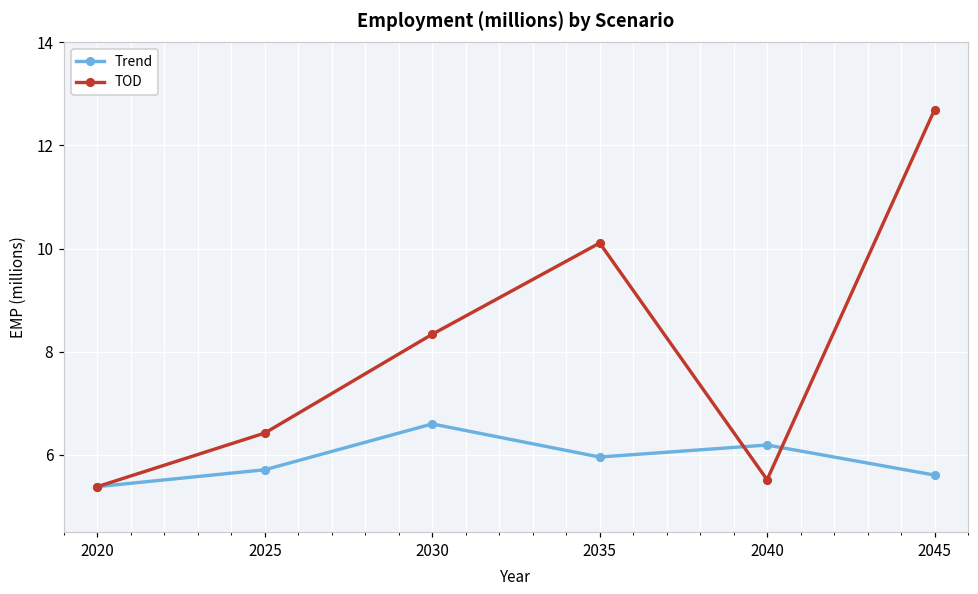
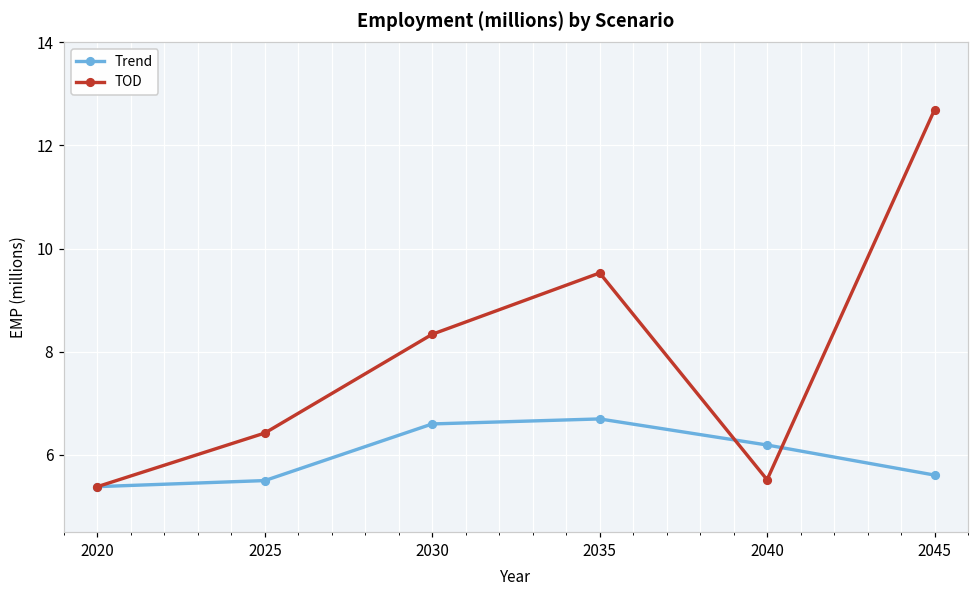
  {
    "Trend": {
-     "2025": 5.7,
+     "2025": 5.5,
      "2030": 6.6,
-     "2035": 6.0,
+     "2035": 6.7,
      "2040": 6.2,
      "2045": 5.6
    },
    "TOD": {
      "2025": 6.4,
      "2030": 8.3,
-     "2035": 10.1,
+     "2035": 9.5,
      "2040": 5.5,
      "2045": 12.7
    }
  }
